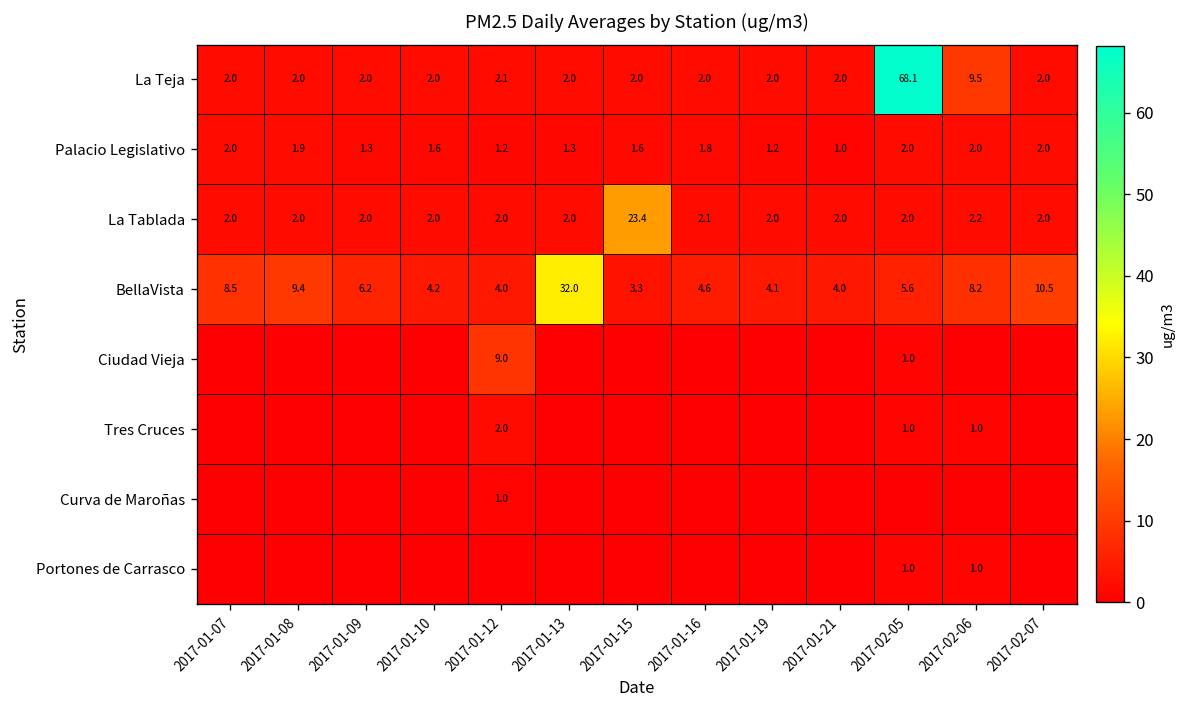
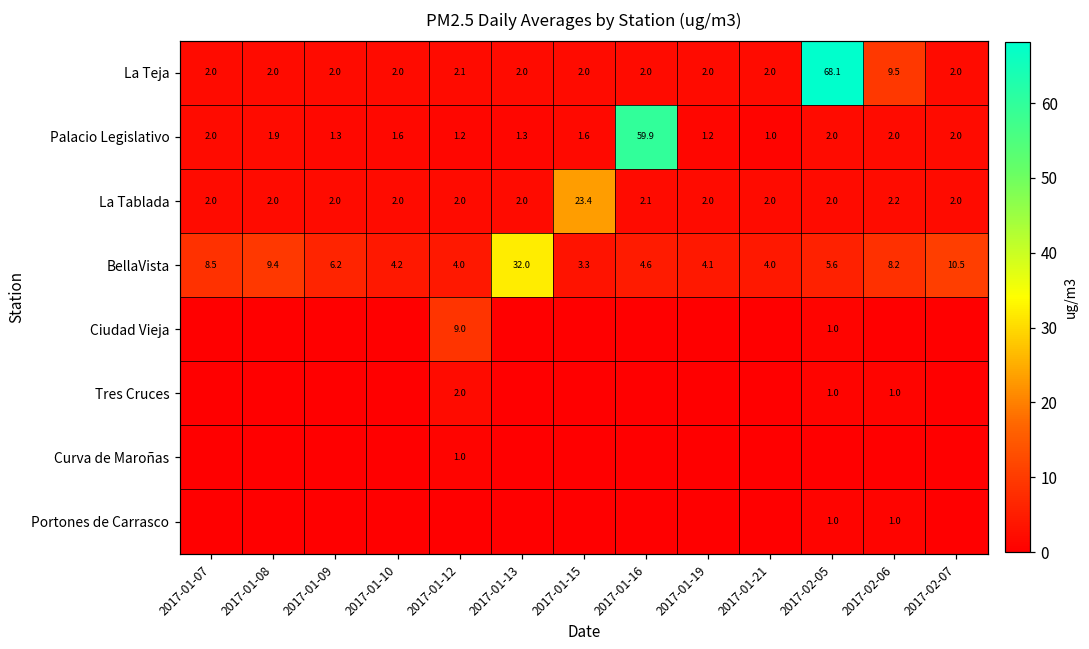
  {
    "La Teja": {
      "2017-01-07": 2.0,
      "2017-01-08": 2.0,
      "2017-01-09": 2.0,
      "2017-01-10": 2.0,
      "2017-01-12": 2.1,
      "2017-01-13": 2.0,
      "2017-01-15": 2.0,
      "2017-01-16": 2.0,
      "2017-01-19": 2.0,
      "2017-01-21": 2.0,
      "2017-02-05": 68.1,
      "2017-02-06": 9.5,
      "2017-02-07": 2.0
    },
    "Palacio Legislativo": {
      "2017-01-07": 2.0,
      "2017-01-08": 1.9,
      "2017-01-09": 1.3,
      "2017-01-10": 1.6,
      "2017-01-12": 1.2,
      "2017-01-13": 1.3,
      "2017-01-15": 1.6,
-     "2017-01-16": 1.8,
+     "2017-01-16": 59.9,
      "2017-01-19": 1.2,
      "2017-01-21": 1.0,
      "2017-02-05": 2.0,
      "2017-02-06": 2.0,
      "2017-02-07": 2.0
    },
    "La Tablada": {
      "2017-01-07": 2.0,
      "2017-01-08": 2.0,
      "2017-01-09": 2.0,
      "2017-01-10": 2.0,
      "2017-01-12": 2.0,
      "2017-01-13": 2.0,
      "2017-01-15": 23.4,
      "2017-01-16": 2.1,
      "2017-01-19": 2.0,
      "2017-01-21": 2.0,
      "2017-02-05": 2.0,
      "2017-02-06": 2.2,
      "2017-02-07": 2.0
    },
    "BellaVista": {
      "2017-01-07": 8.5,
      "2017-01-08": 9.4,
      "2017-01-09": 6.2,
      "2017-01-10": 4.2,
      "2017-01-12": 4.0,
      "2017-01-13": 32.0,
      "2017-01-15": 3.3,
      "2017-01-16": 4.6,
      "2017-01-19": 4.1,
      "2017-01-21": 4.0,
      "2017-02-05": 5.6,
      "2017-02-06": 8.2,
      "2017-02-07": 10.5
    },
    "Ciudad Vieja": {
      "2017-01-12": 9.0,
      "2017-02-05": 1.0
    },
    "Tres Cruces": {
      "2017-01-12": 2.0,
      "2017-02-05": 1.0,
      "2017-02-06": 1.0
    },
    "Curva de Maroñas": {
      "2017-01-12": 1.0
    },
    "Portones de Carrasco": {
      "2017-02-05": 1.0,
      "2017-02-06": 1.0
    }
  }
